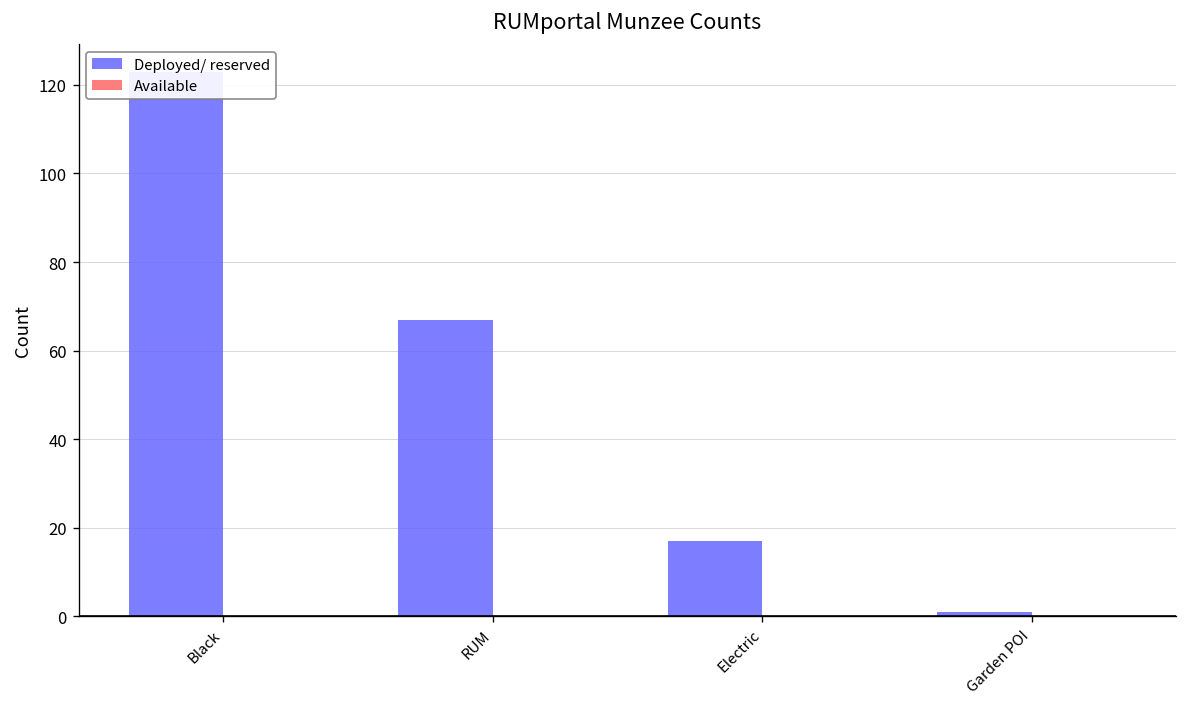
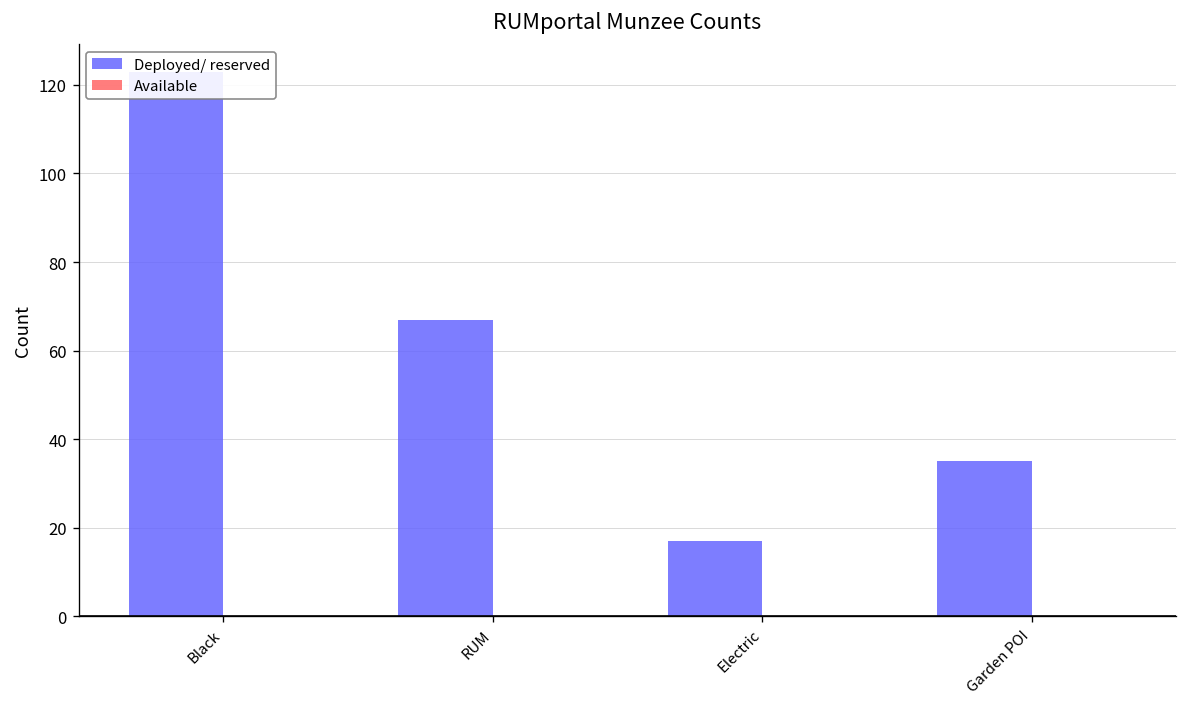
  {
    "Deployed/ reserved": {
      "RUM": 67,
      "Electric": 17,
-     "Garden POI": 1
+     "Garden POI": 35
    },
    "Available": {
      "Black": 0,
      "RUM": 0,
      "Electric": 0,
      "Garden POI": 0
    }
  }
